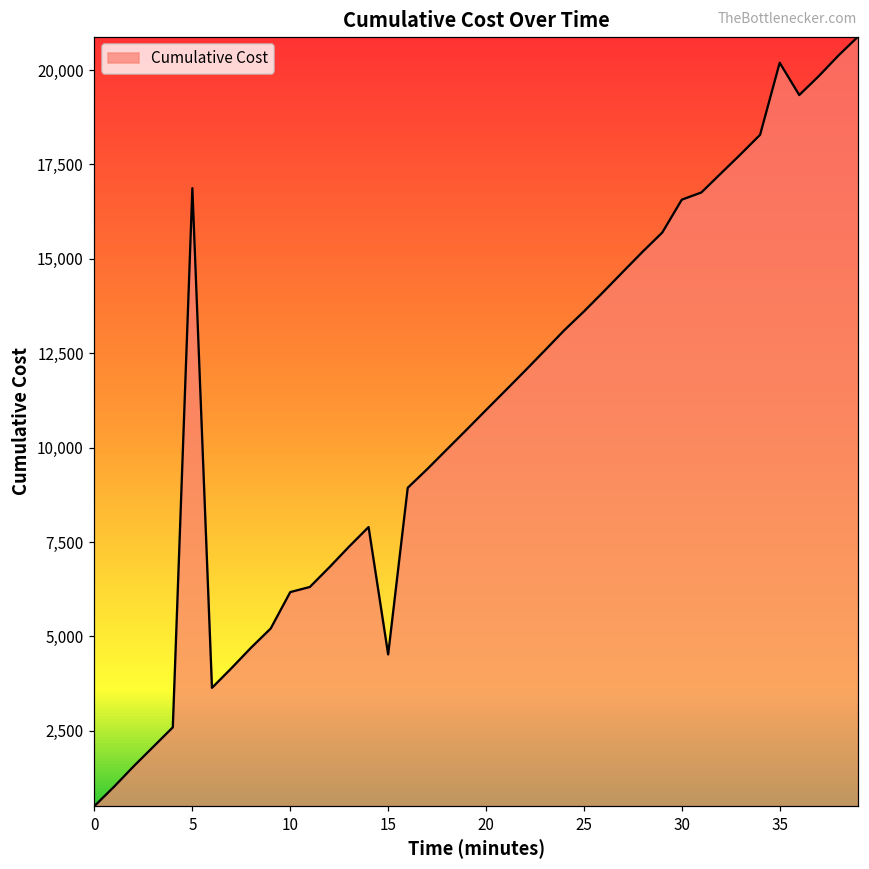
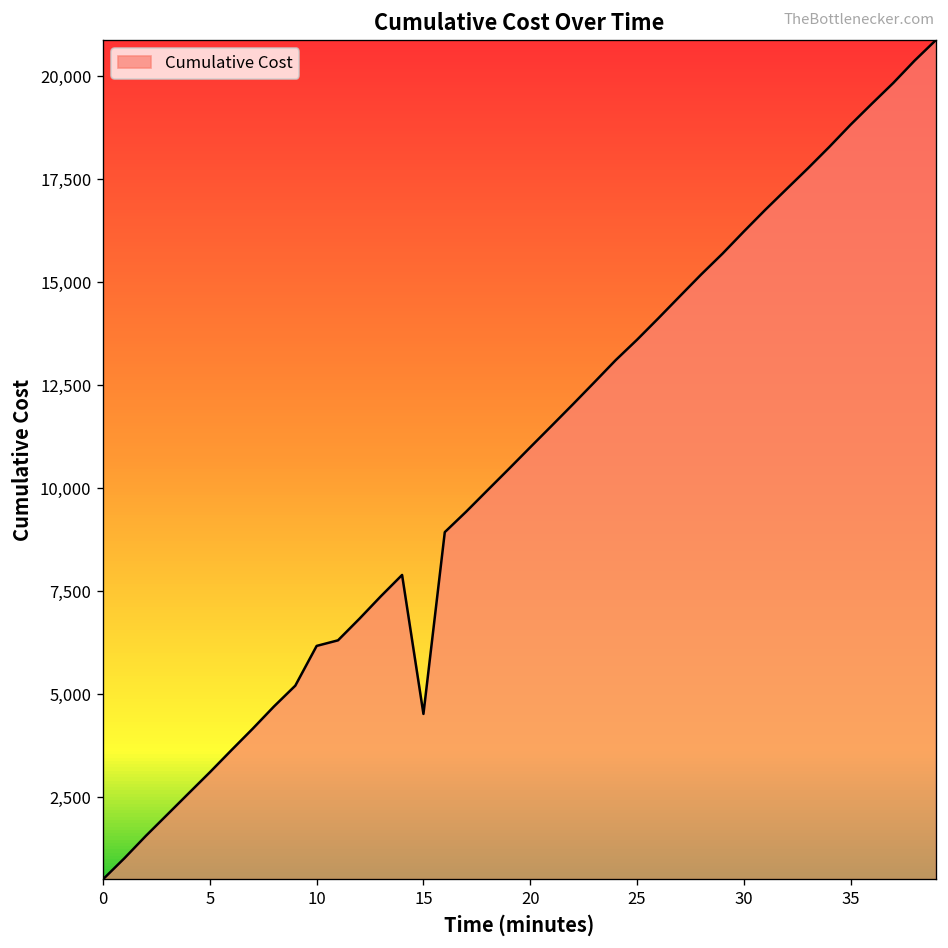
  {
    "0": "500",
-   "5": "16,900",
+   "5": "3,100",
    "10": "6,200",
    "15": "4,500",
    "20": "11,000",
    "25": "13,600",
-   "30": "16,600",
-   "35": "20,200"
+   "30": "16,200",
+   "35": "18,800"
  }
